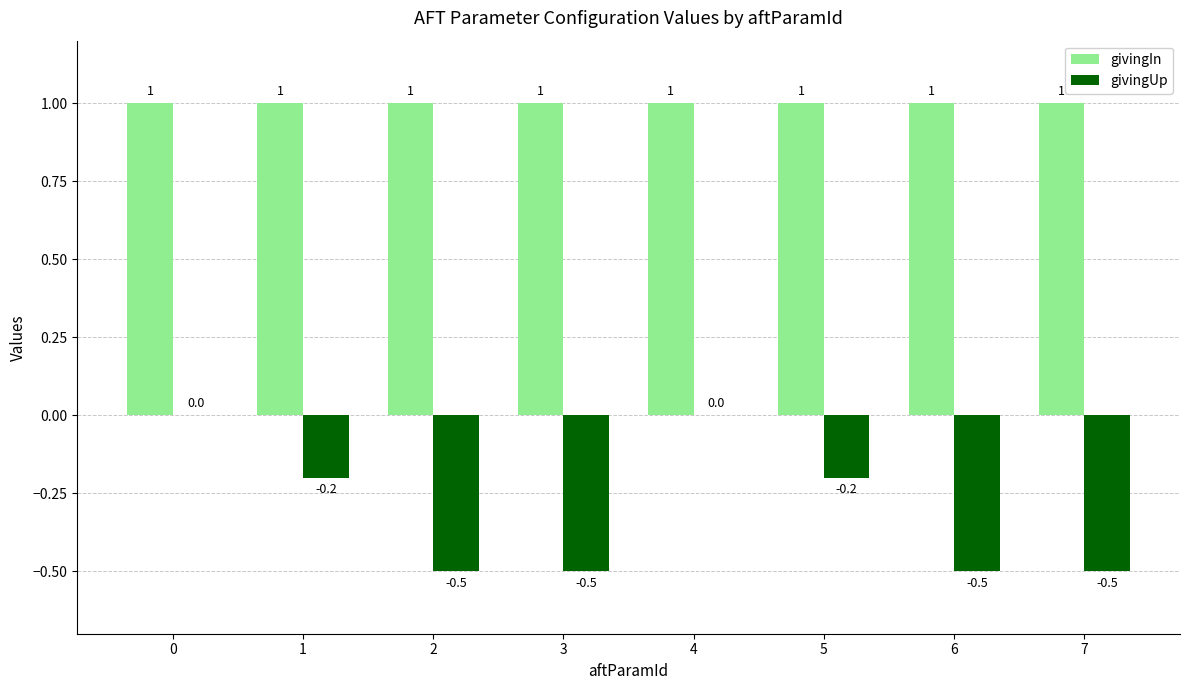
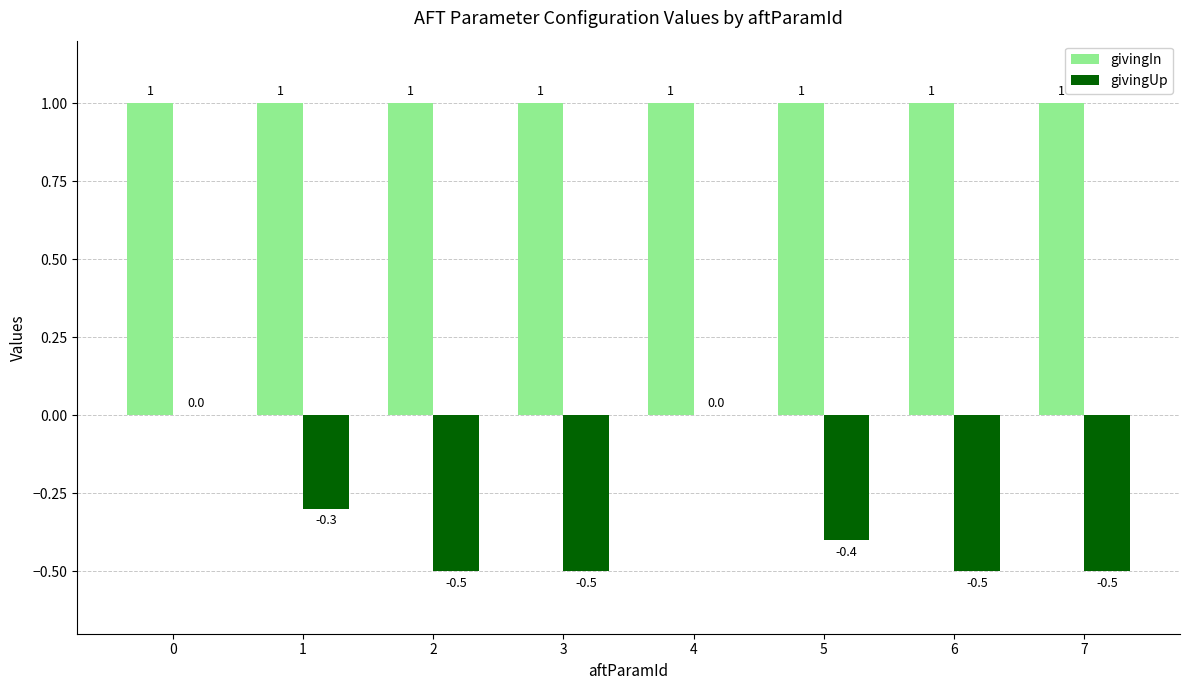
  {
    "givingIn": {
      "0": 1,
      "1": 1,
      "2": 1,
      "3": 1,
      "4": 1,
      "5": 1,
      "6": 1,
      "7": 1
    },
    "givingUp": {
      "0": 0.0,
-     "1": -0.2,
+     "1": -0.3,
      "2": -0.5,
      "3": -0.5,
      "4": 0.0,
-     "5": -0.2,
+     "5": -0.4,
      "6": -0.5,
      "7": -0.5
    }
  }
